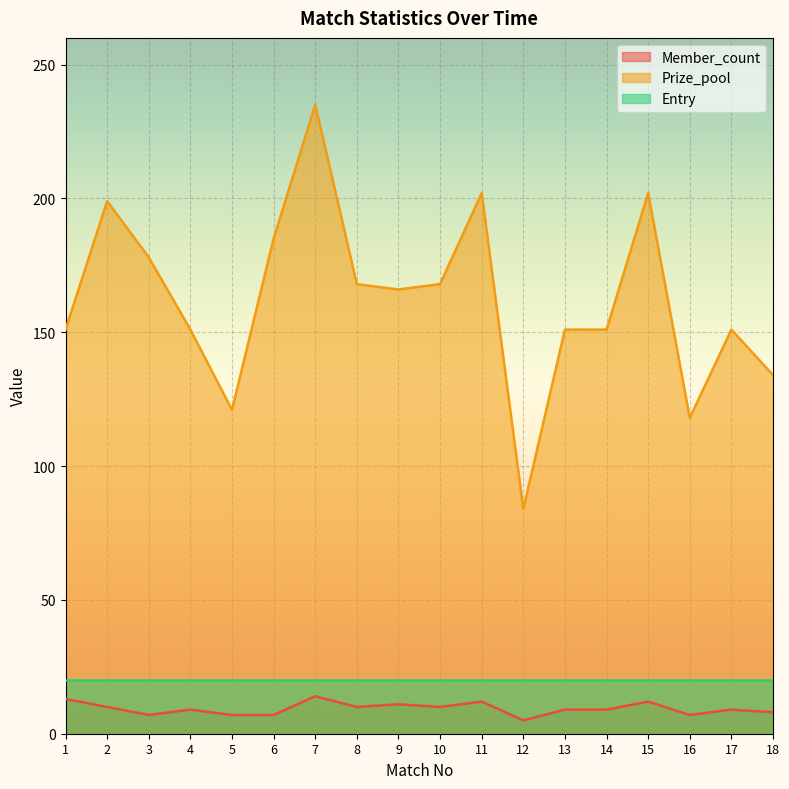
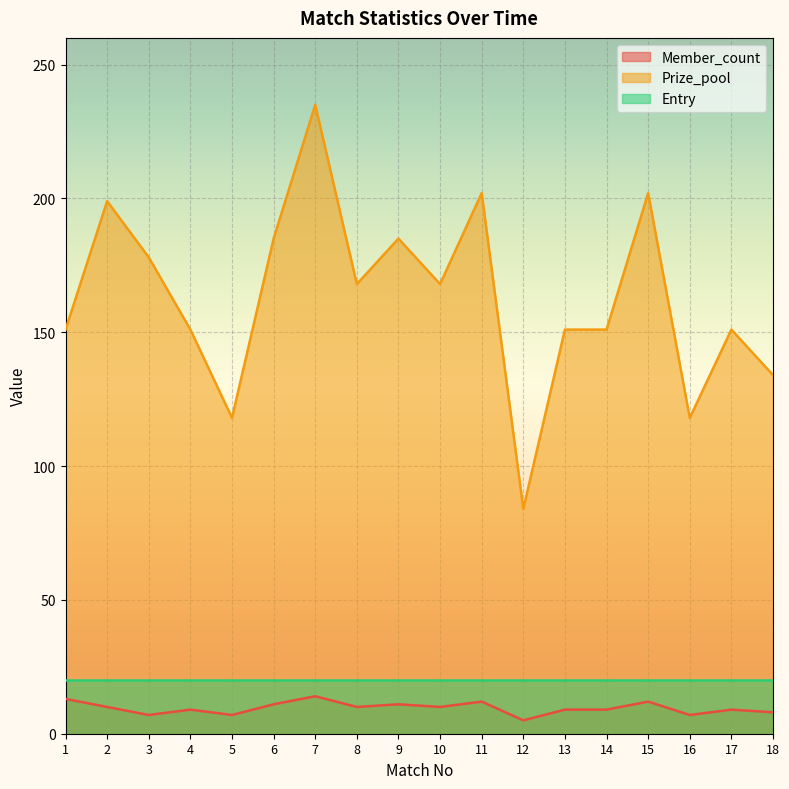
  {
    "Member_count": {
      "1": 13,
      "2": 10,
      "3": 7,
      "4": 9,
      "5": 7,
-     "6": 7,
+     "6": 11,
      "7": 14,
      "8": 10,
      "9": 11,
      "10": 10,
      "11": 12,
      "12": 5,
      "13": 9,
      "14": 9,
      "15": 12,
      "16": 7,
      "17": 9,
      "18": 8
    },
    "Prize_pool": {
      "1": 151,
      "2": 199,
      "3": 178,
      "4": 151,
-     "5": 121,
+     "5": 118,
      "6": 185,
      "7": 235,
      "8": 168,
-     "9": 166,
+     "9": 185,
      "10": 168,
      "11": 202,
      "12": 84,
      "13": 151,
      "14": 151,
      "15": 202,
      "16": 118,
      "17": 151,
      "18": 134
    },
    "Entry": {
      "1": 20,
      "2": 20,
      "3": 20,
      "4": 20,
      "5": 20,
      "6": 20,
      "7": 20,
      "8": 20,
      "9": 20,
      "10": 20,
      "11": 20,
      "12": 20,
      "13": 20,
      "14": 20,
      "15": 20,
      "16": 20,
      "17": 20,
      "18": 20
    }
  }
